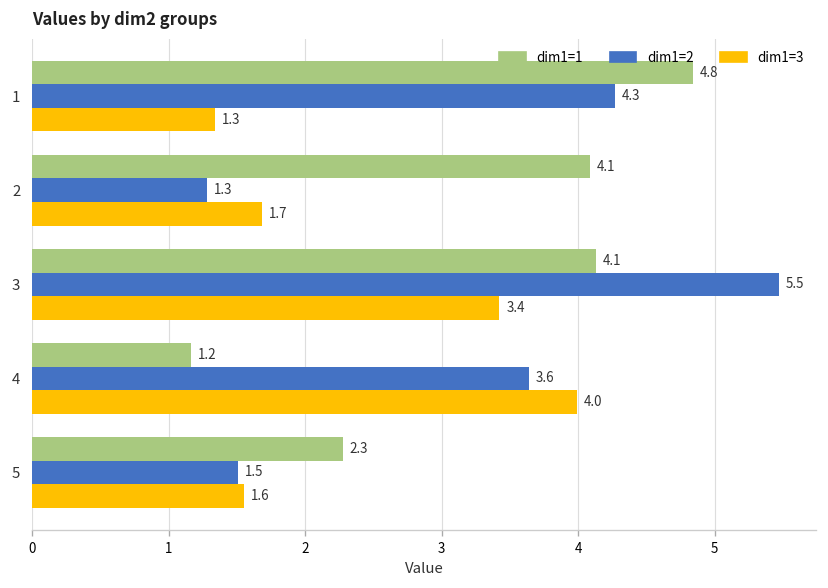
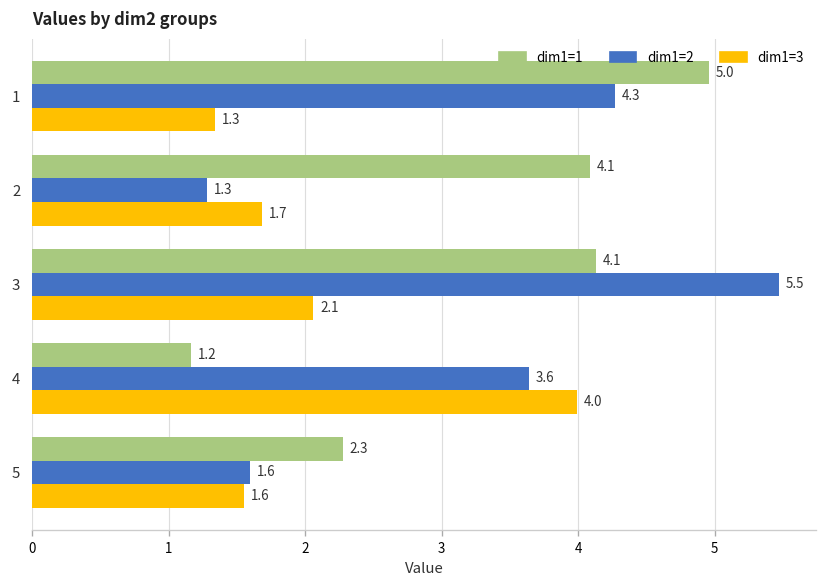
  {
    "dim1=1": {
-     "1": 4.8,
+     "1": 5.0,
      "2": 4.1,
      "3": 4.1,
      "4": 1.2,
      "5": 2.3
    },
    "dim1=2": {
      "1": 4.3,
      "2": 1.3,
      "3": 5.5,
      "4": 3.6,
-     "5": 1.5
+     "5": 1.6
    },
    "dim1=3": {
      "1": 1.3,
      "2": 1.7,
-     "3": 3.4,
+     "3": 2.1,
      "4": 4.0,
      "5": 1.6
    }
  }
